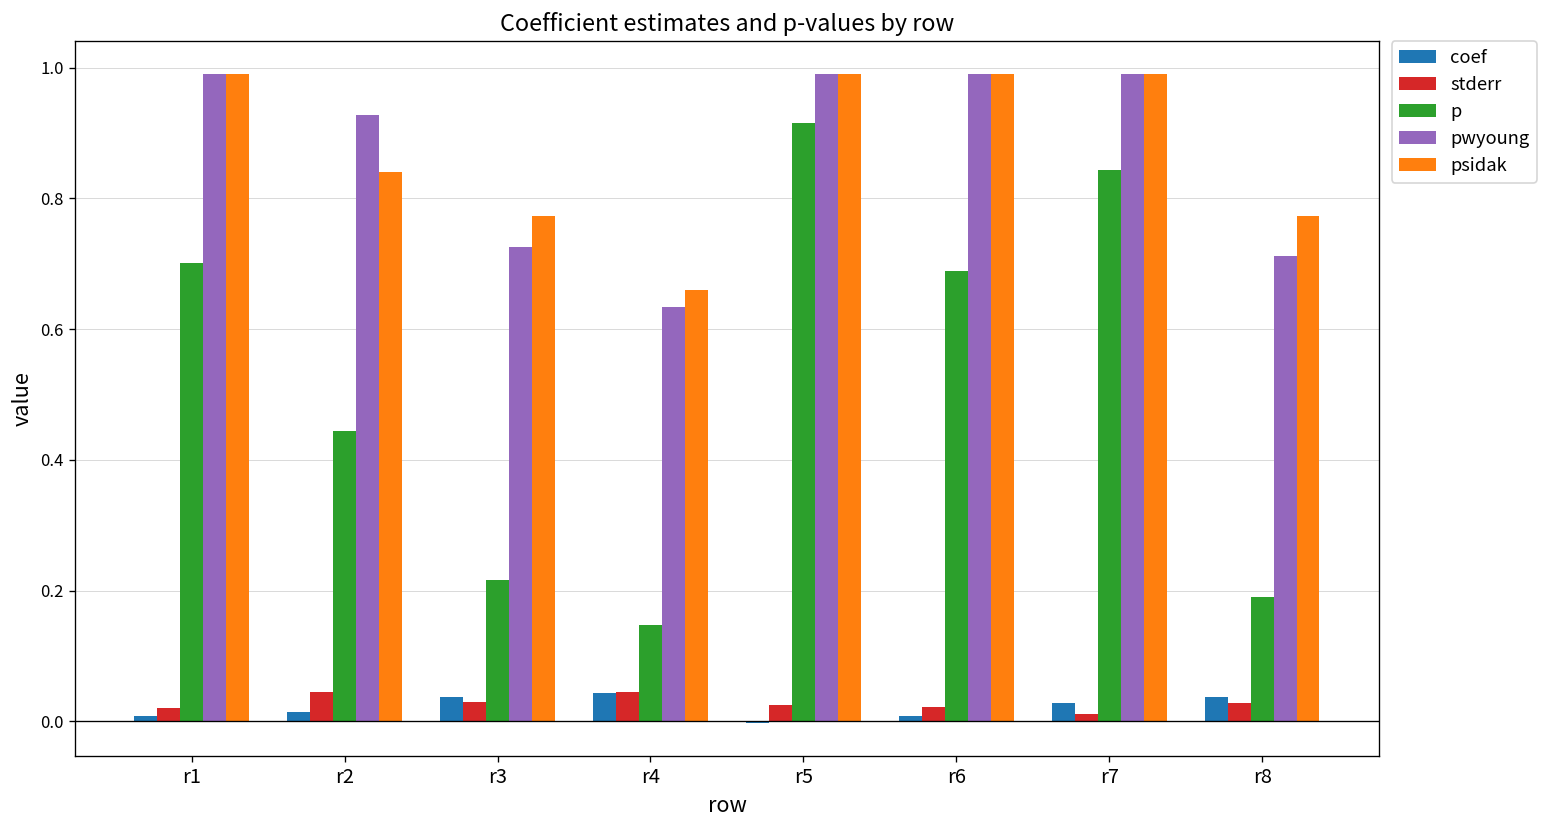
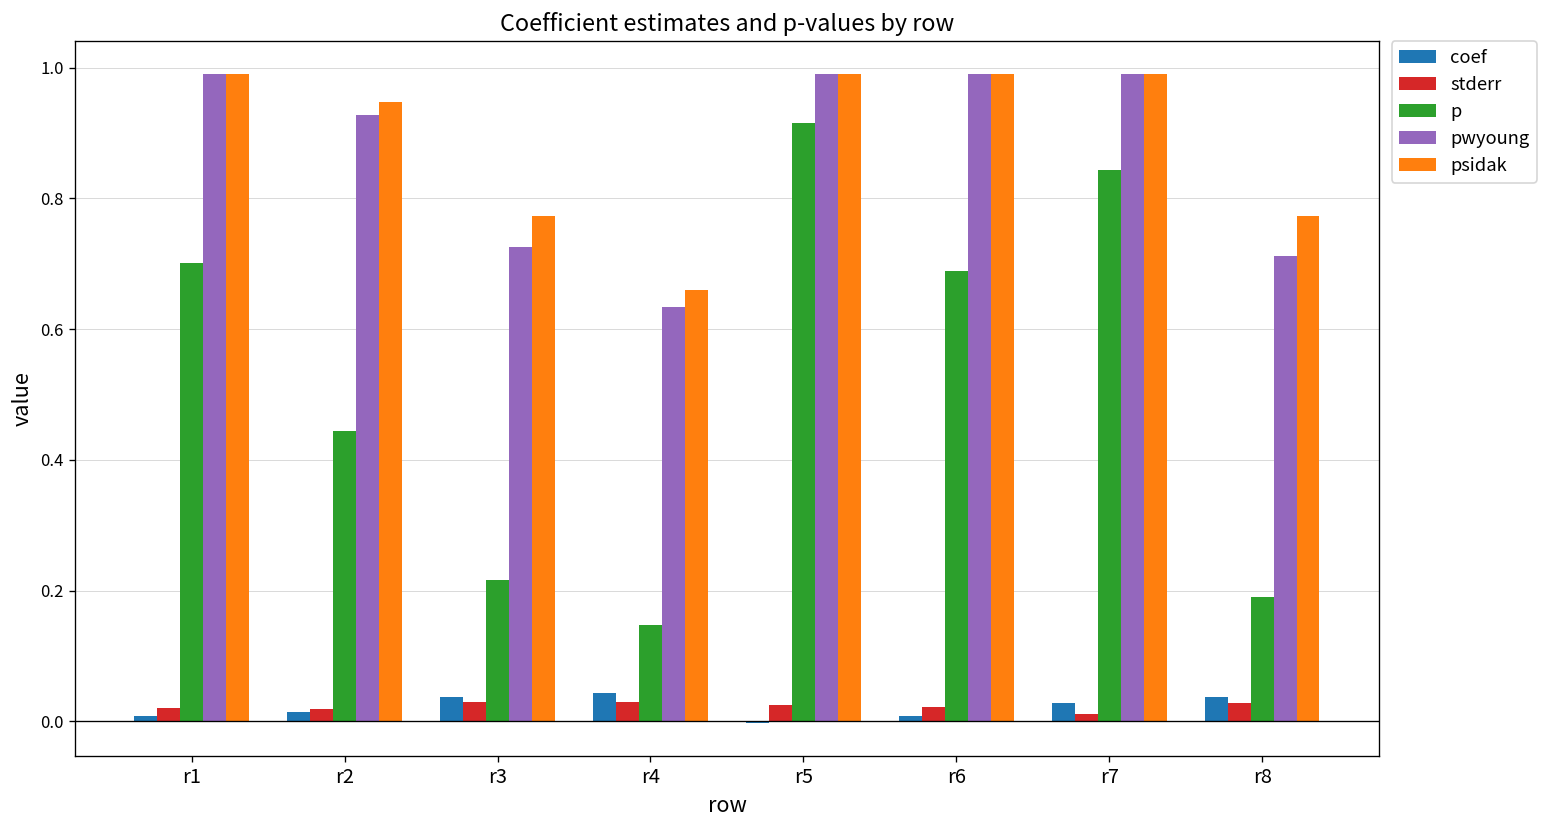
  {
    "coef": {
      "r1": 0.01,
      "r2": 0.01,
      "r3": 0.04,
      "r4": 0.04,
      "r6": 0.01,
      "r7": 0.03,
      "r8": 0.04
    },
    "stderr": {
      "r1": 0.02,
-     "r2": 0.05,
+     "r2": 0.02,
      "r3": 0.03,
-     "r4": 0.05,
+     "r4": 0.03,
      "r5": 0.03,
      "r6": 0.02,
      "r7": 0.01,
      "r8": 0.03
    },
    "p": {
      "r1": 0.70,
      "r2": 0.44,
      "r3": 0.22,
      "r4": 0.15,
      "r5": 0.92,
      "r6": 0.69,
      "r7": 0.84,
      "r8": 0.19
    },
    "pwyoung": {
      "r1": 0.99,
      "r2": 0.93,
      "r3": 0.73,
      "r4": 0.63,
      "r5": 0.99,
      "r6": 0.99,
      "r7": 0.99,
      "r8": 0.71
    },
    "psidak": {
      "r1": 0.99,
-     "r2": 0.84,
+     "r2": 0.95,
      "r3": 0.77,
      "r4": 0.66,
      "r5": 0.99,
      "r6": 0.99,
      "r7": 0.99,
      "r8": 0.77
    }
  }
